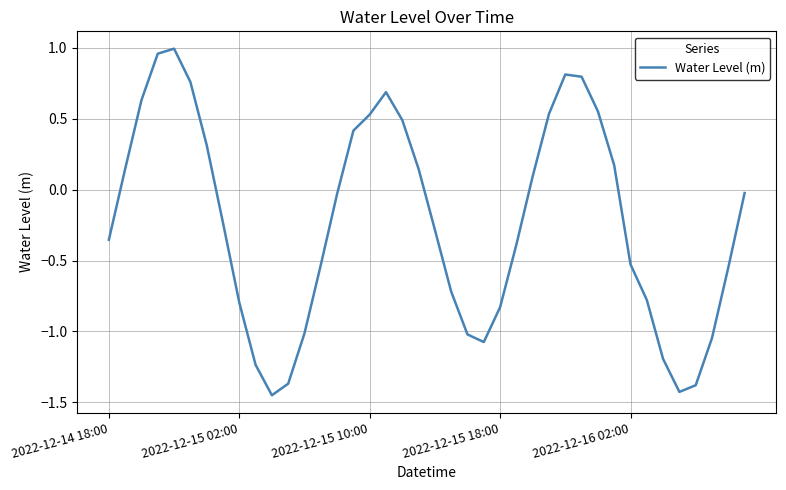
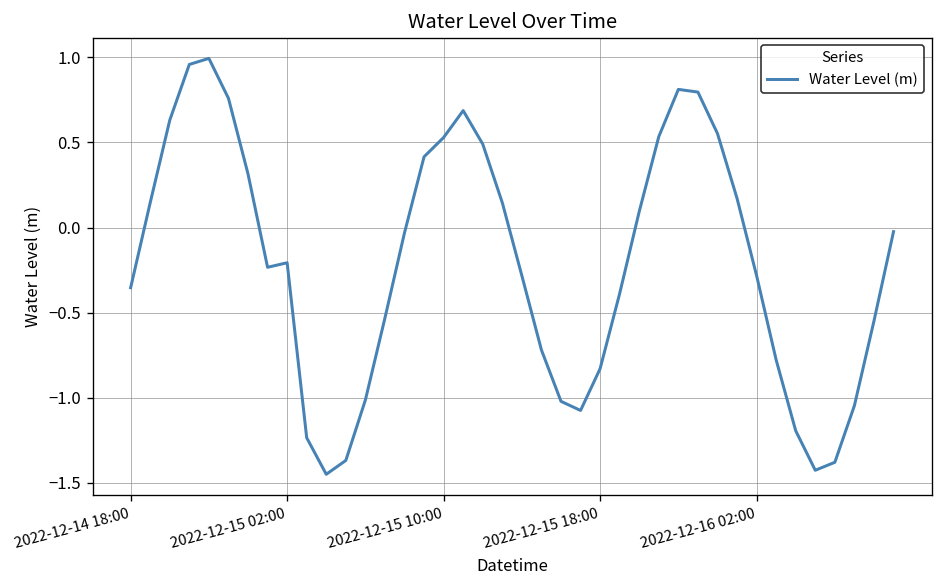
  {
    "2022-12-14 18:00": -0.35,
-   "2022-12-15 02:00": -0.80,
+   "2022-12-15 02:00": -0.21,
    "2022-12-15 10:00": 0.53,
    "2022-12-15 18:00": -0.83,
-   "2022-12-16 02:00": -0.53
+   "2022-12-16 02:00": -0.28
  }
